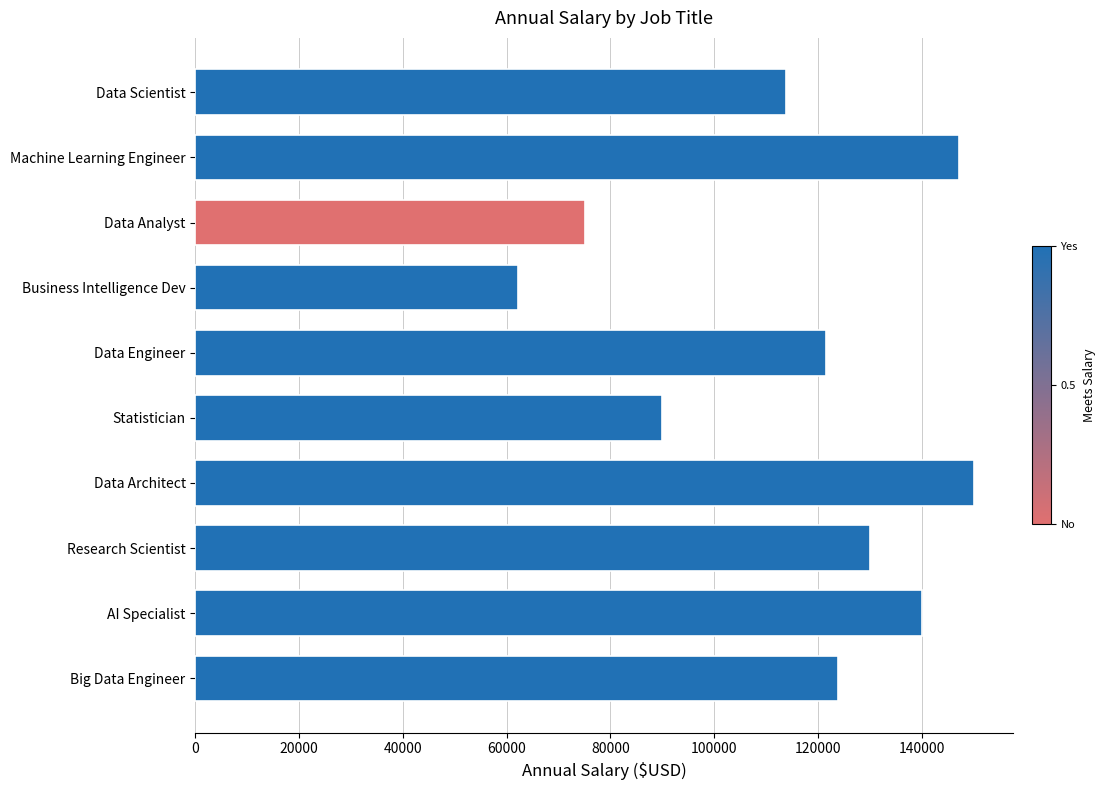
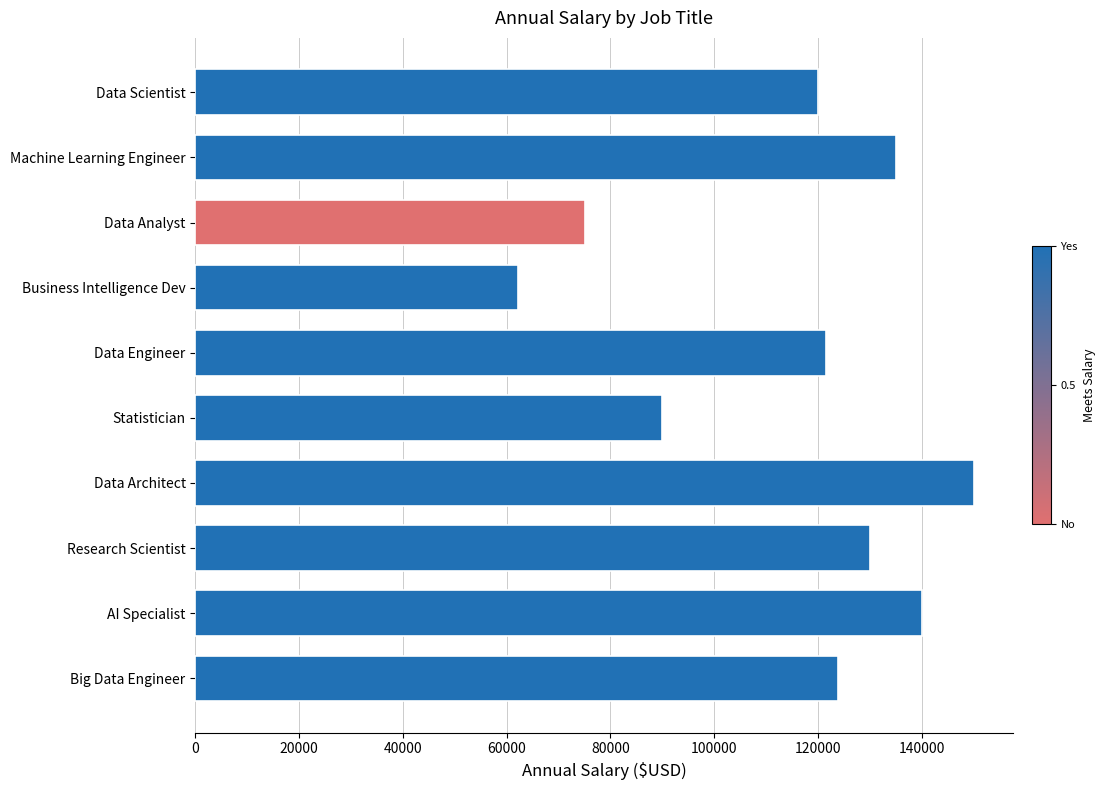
  {
-   "Data Scientist": 114000,
-   "Machine Learning Engineer": 147000,
+   "Data Scientist": 120000,
+   "Machine Learning Engineer": 135000,
    "Data Analyst": 75000,
    "Business Intelligence Dev": 62000,
    "Data Engineer": 122000,
    "Statistician": 90000,
    "Data Architect": 150000,
    "Research Scientist": 130000,
    "AI Specialist": 140000,
    "Big Data Engineer": 124000
  }
